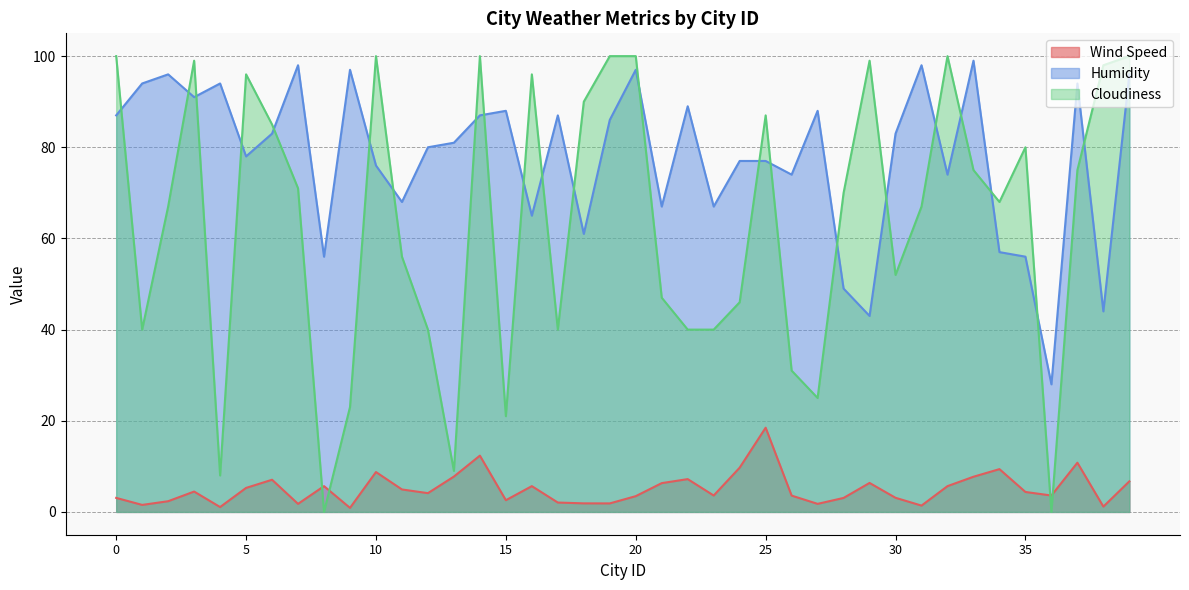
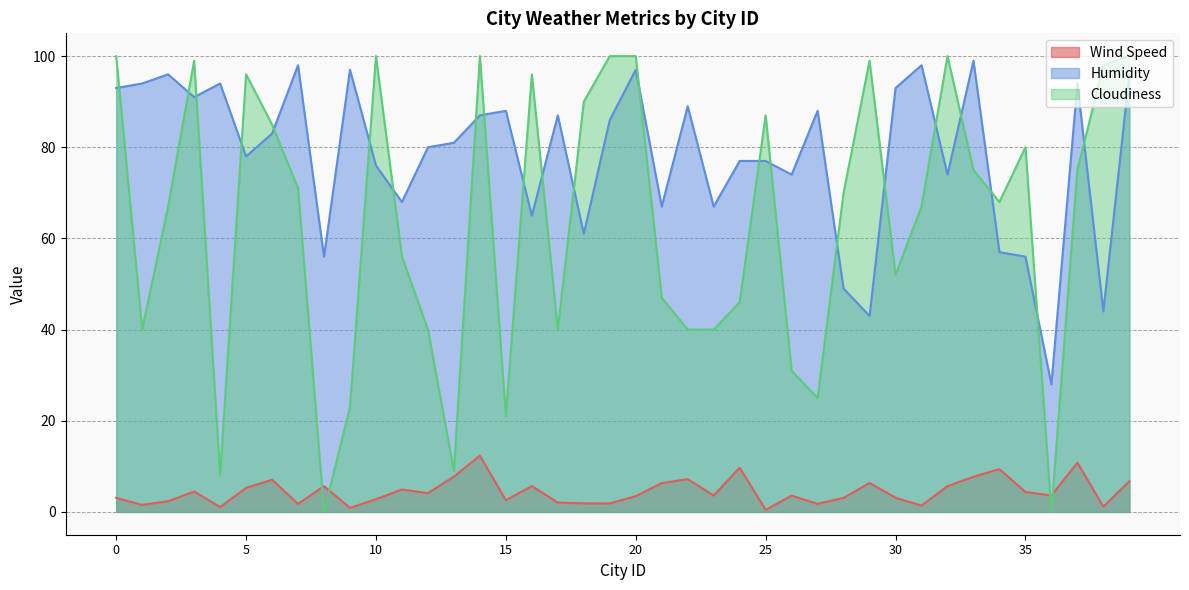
  {
    "Wind Speed": {
      "0": 3,
      "5": 5,
-     "10": 9,
+     "10": 3,
      "15": 3,
      "20": 3,
-     "25": 18,
+     "25": 0,
      "30": 3,
      "35": 4
    },
    "Humidity": {
-     "0": 87,
+     "0": 93,
      "5": 78,
      "10": 76,
      "15": 88,
      "20": 97,
      "25": 77,
-     "30": 83,
+     "30": 93,
      "35": 56
    },
    "Cloudiness": {
      "0": 100,
      "5": 96,
      "10": 100,
      "15": 21,
      "20": 100,
      "25": 87,
      "30": 52,
      "35": 80
    }
  }
